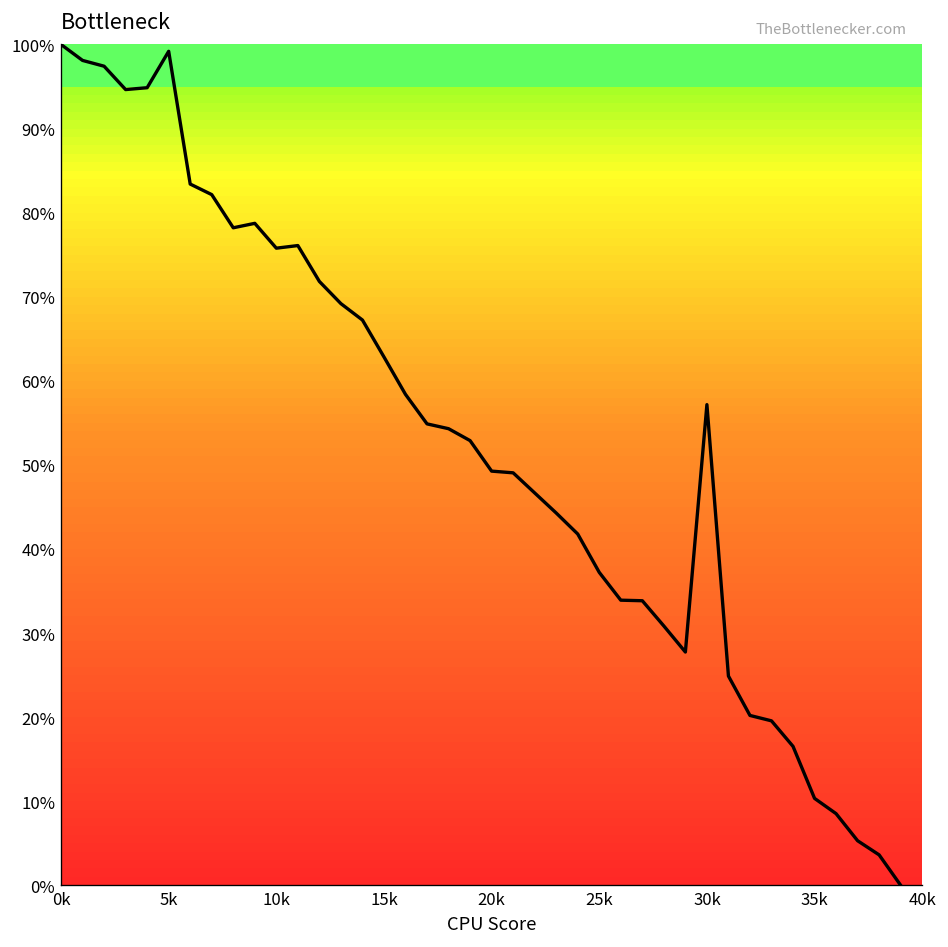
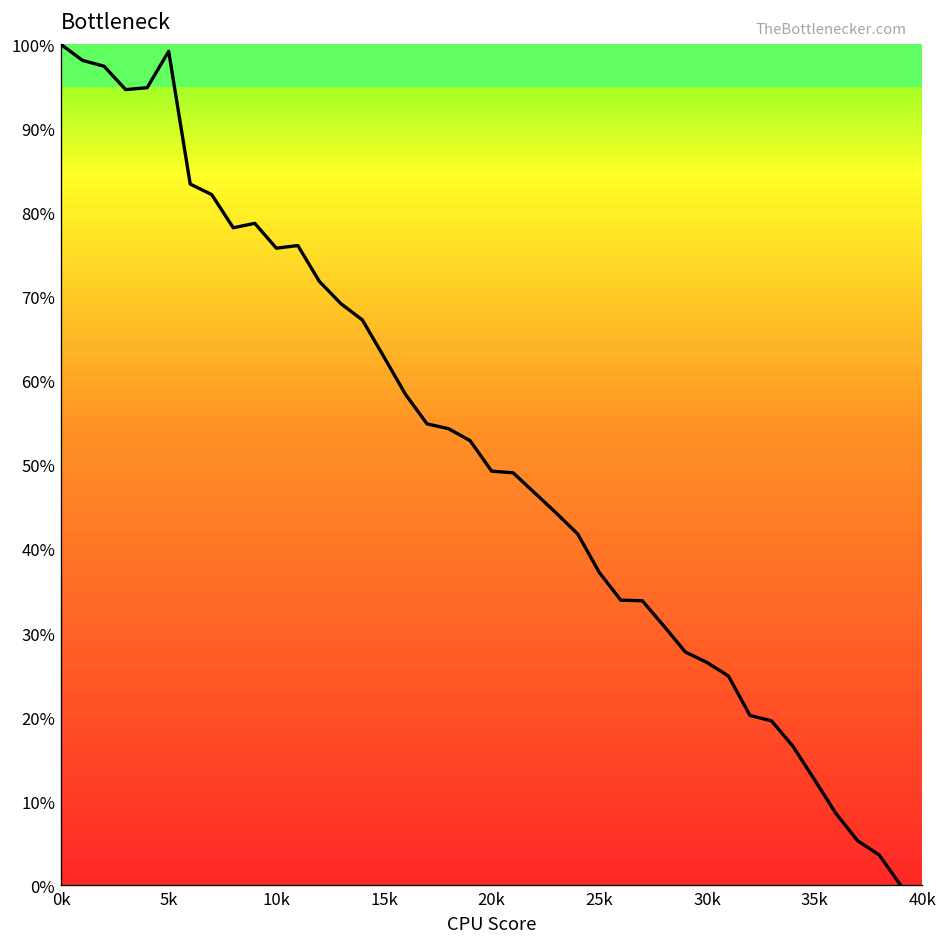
  {
    "0k": "100%",
    "5k": "99%",
    "10k": "76%",
    "15k": "63%",
    "20k": "49%",
    "25k": "37%",
-   "30k": "57%",
-   "35k": "10%"
+   "30k": "27%",
+   "35k": "13%"
  }
